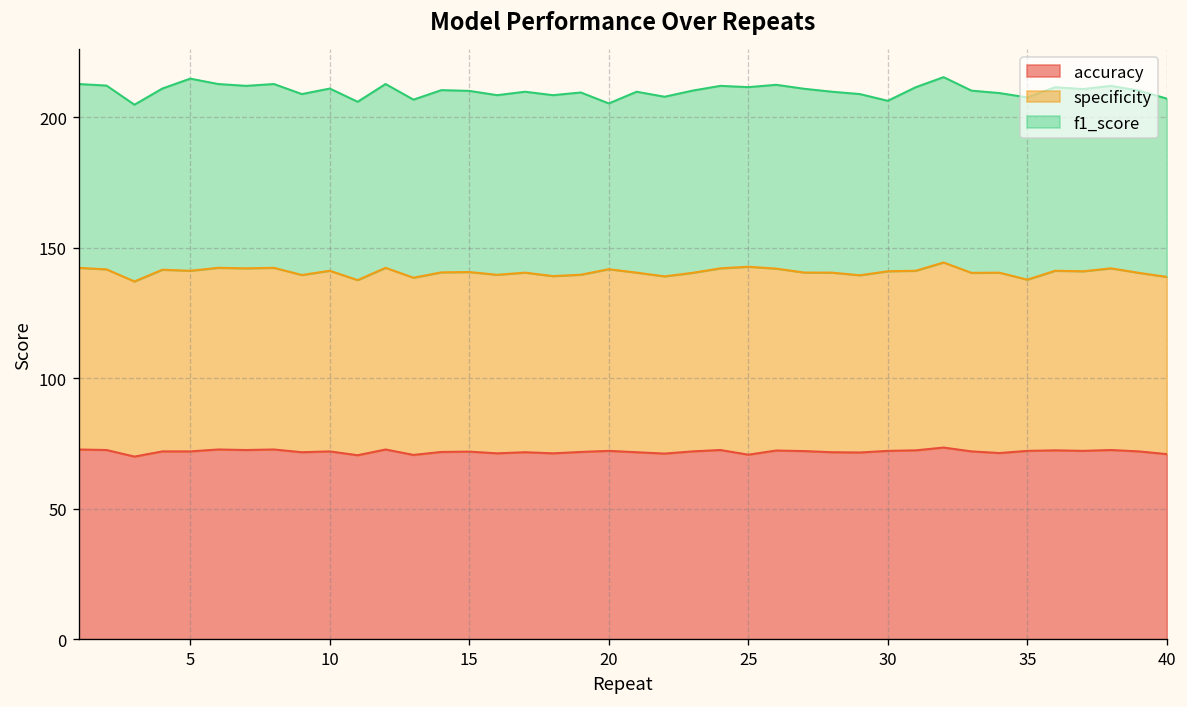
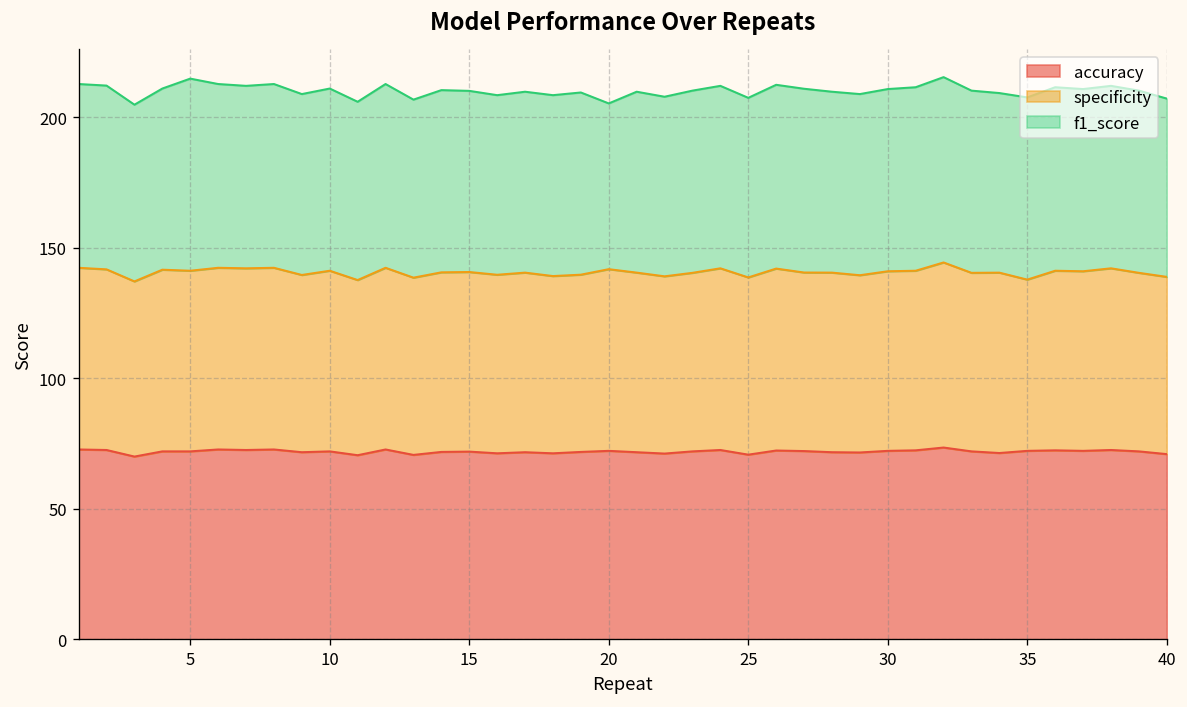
  {
    "accuracy": {
      "5": 72,
      "10": 72,
      "15": 72,
      "20": 72,
      "25": 71,
      "30": 72,
      "35": 72,
      "40": 71
    },
    "specificity": {
      "5": 69,
      "10": 69,
      "15": 69,
      "20": 70,
-     "25": 72,
+     "25": 68,
      "30": 69,
      "35": 66,
      "40": 68
    },
    "f1_score": {
      "5": 74,
      "10": 70,
      "15": 69,
      "20": 64,
      "25": 69,
-     "30": 65,
+     "30": 70,
      "40": 68
    }
  }
